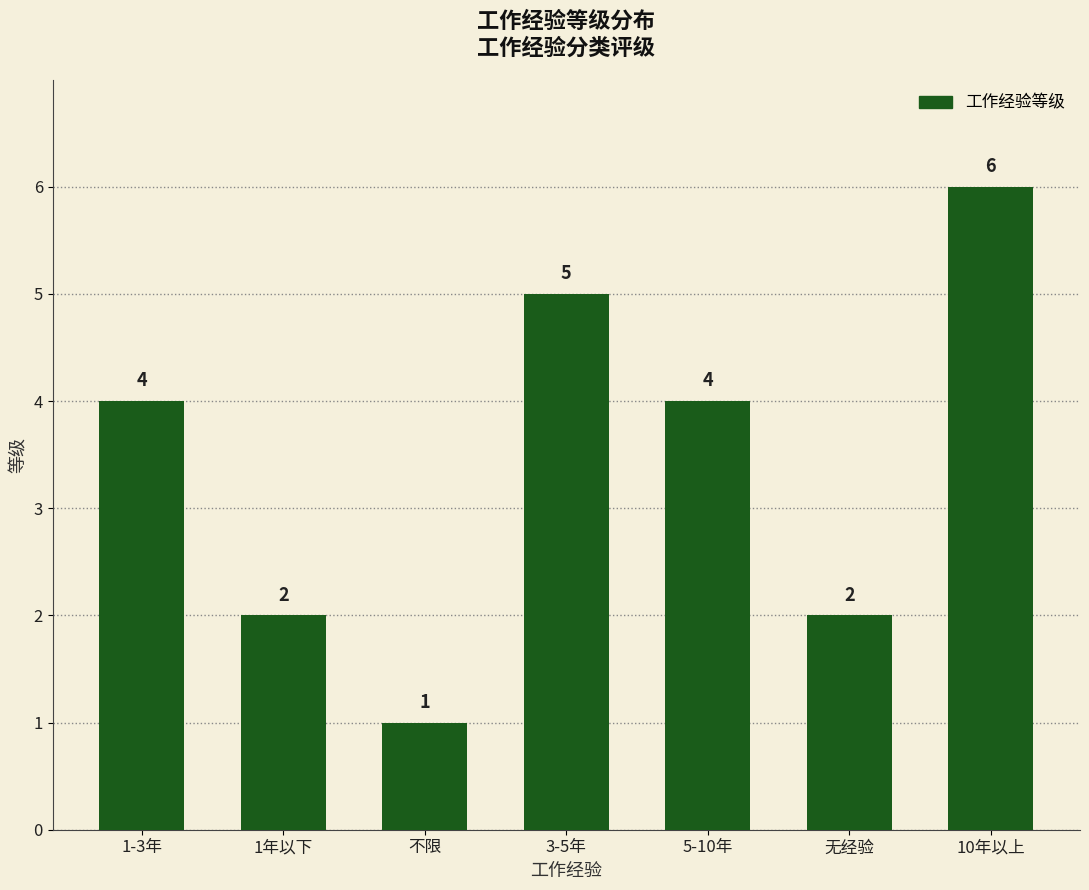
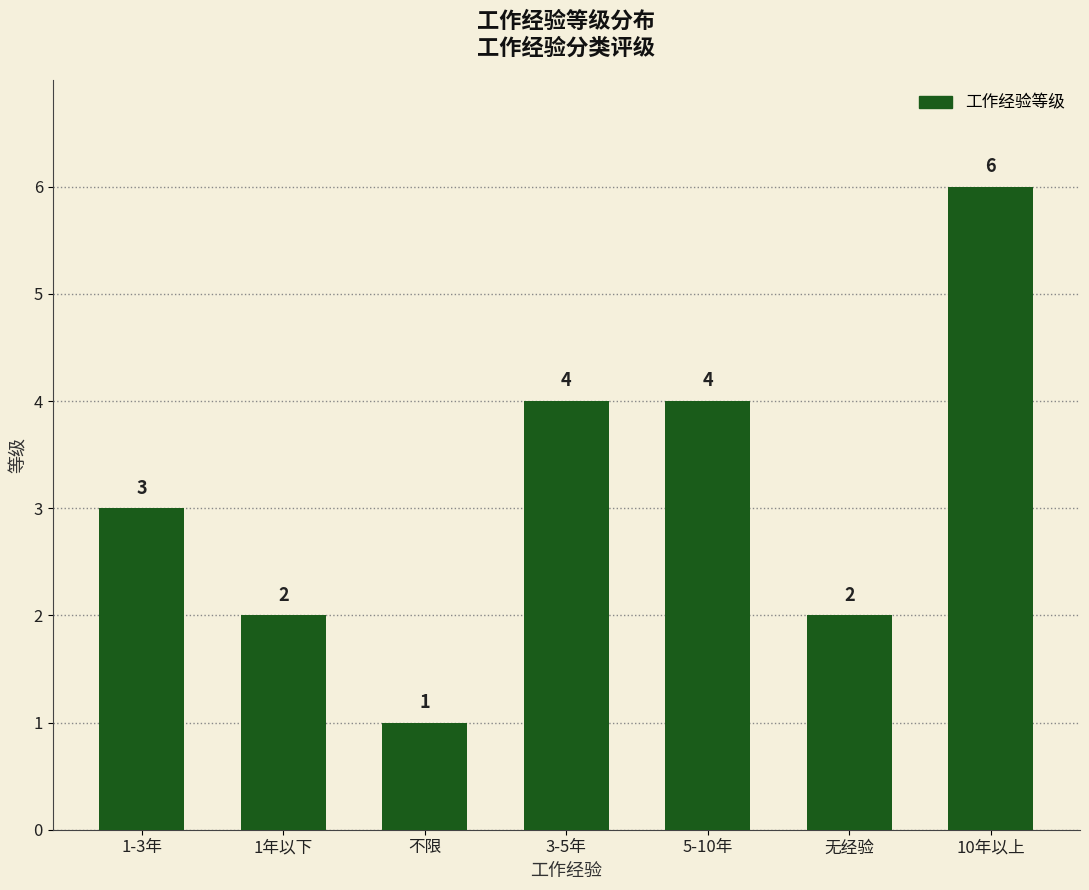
  {
-   "1-3年": 4,
+   "1-3年": 3,
    "1年以下": 2,
    "不限": 1,
-   "3-5年": 5,
+   "3-5年": 4,
    "5-10年": 4,
    "无经验": 2,
    "10年以上": 6
  }
